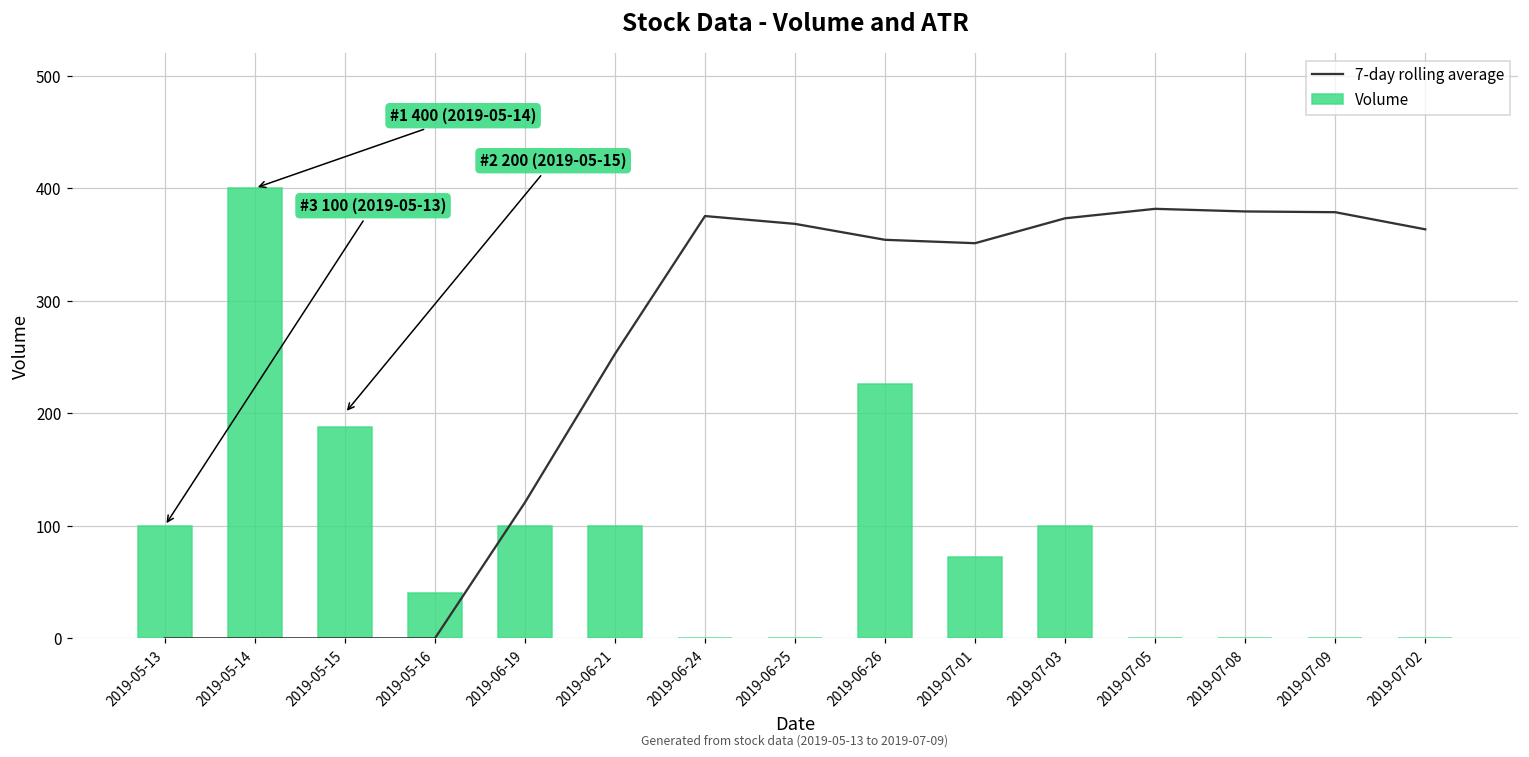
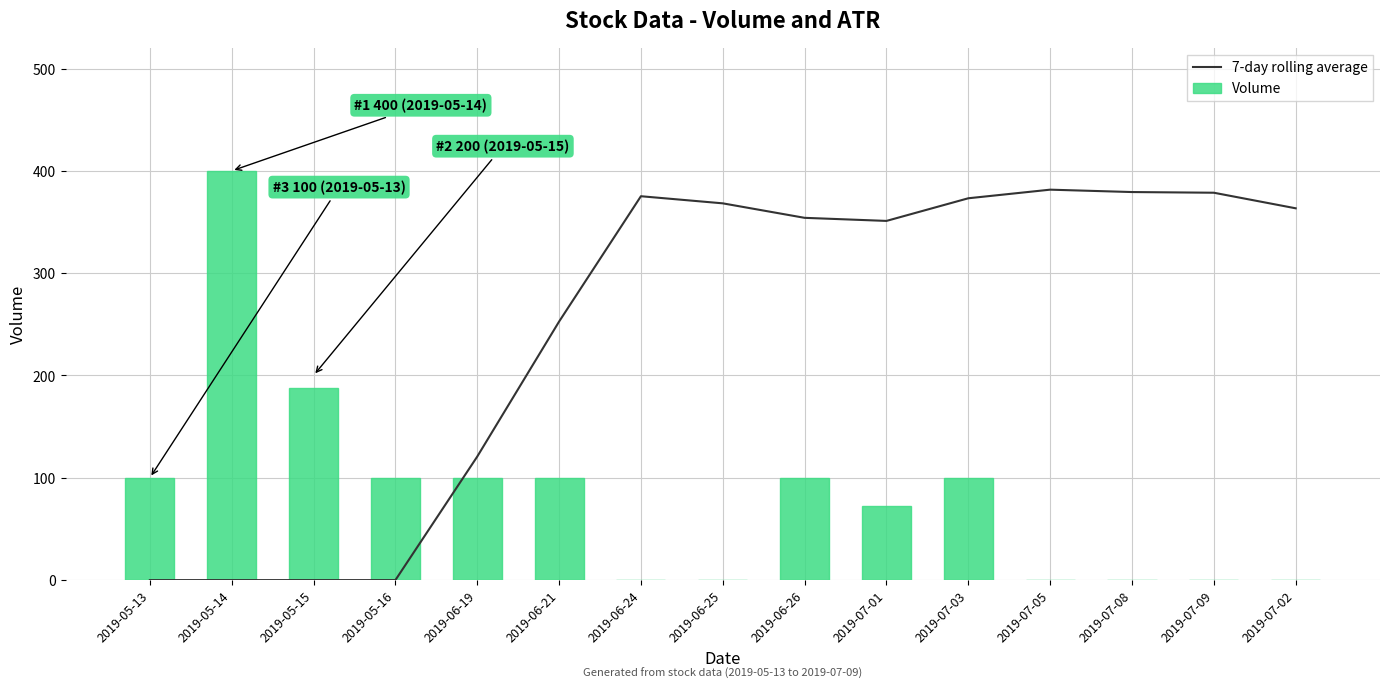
  {
    "7-day rolling average": {
      "2019-05-13": 0,
      "2019-05-14": 0,
      "2019-05-15": 0,
      "2019-05-16": 0,
      "2019-06-19": 121,
      "2019-06-24": 375,
      "2019-06-25": 368,
      "2019-06-26": 354,
      "2019-07-01": 351,
      "2019-07-03": 373,
      "2019-07-05": 382,
      "2019-07-08": 379,
      "2019-07-09": 379,
      "2019-07-02": 363
    },
    "Volume": {
      "2019-05-13": 100,
-     "2019-05-16": 40,
+     "2019-05-16": 100,
      "2019-06-19": 100,
      "2019-06-21": 100,
      "2019-06-24": 0,
      "2019-06-25": 0,
-     "2019-06-26": 226,
+     "2019-06-26": 100,
      "2019-07-01": 72,
      "2019-07-03": 100,
      "2019-07-05": 0,
      "2019-07-08": 0,
      "2019-07-09": 0,
      "2019-07-02": 0
    }
  }
